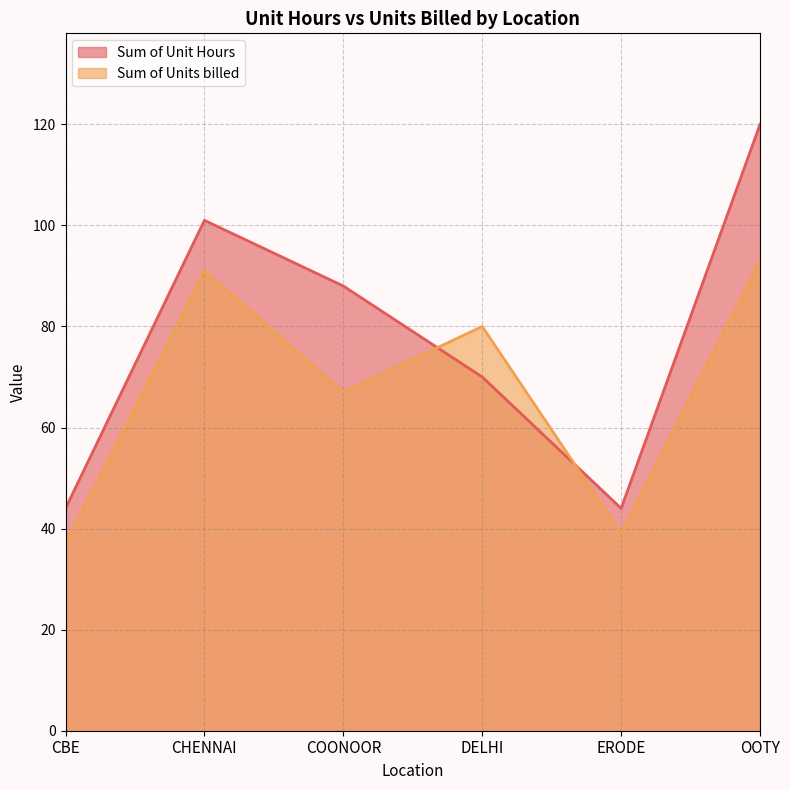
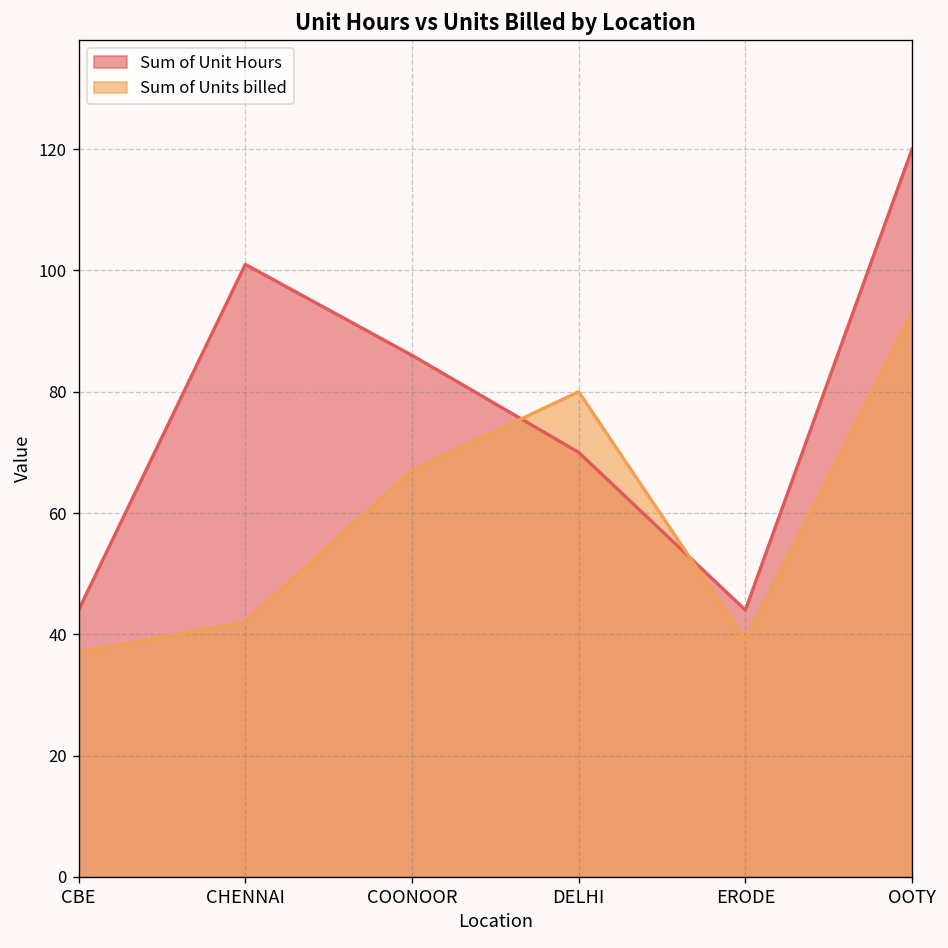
  {
    "Sum of Unit Hours": {
      "CBE": 44,
      "CHENNAI": 101,
-     "COONOOR": 88,
+     "COONOOR": 86,
      "DELHI": 70,
      "ERODE": 44,
      "OOTY": 120
    },
    "Sum of Units billed": {
      "CBE": 37,
-     "CHENNAI": 91,
+     "CHENNAI": 42,
      "COONOOR": 67,
      "DELHI": 80,
      "ERODE": 39,
      "OOTY": 93
    }
  }
